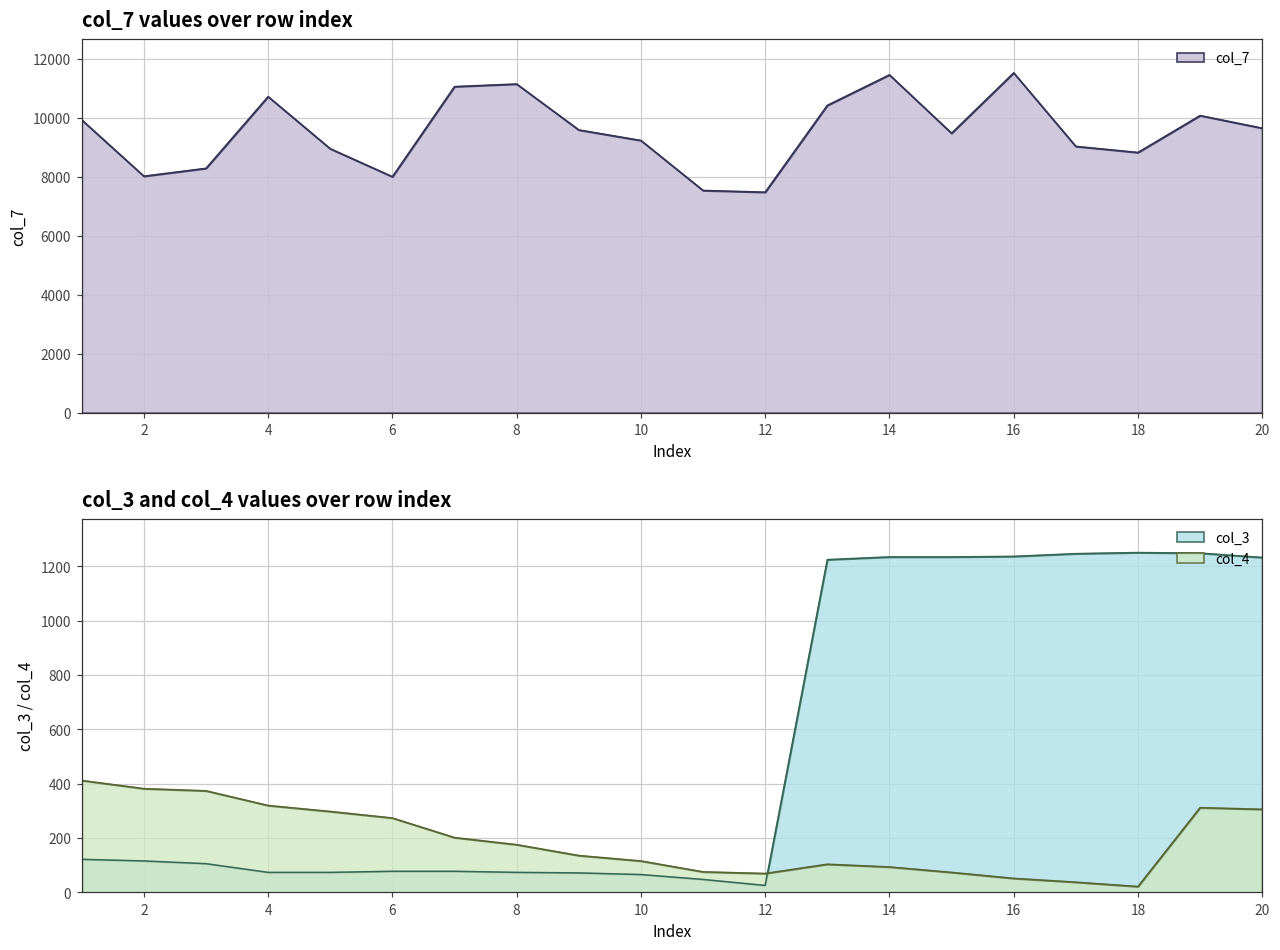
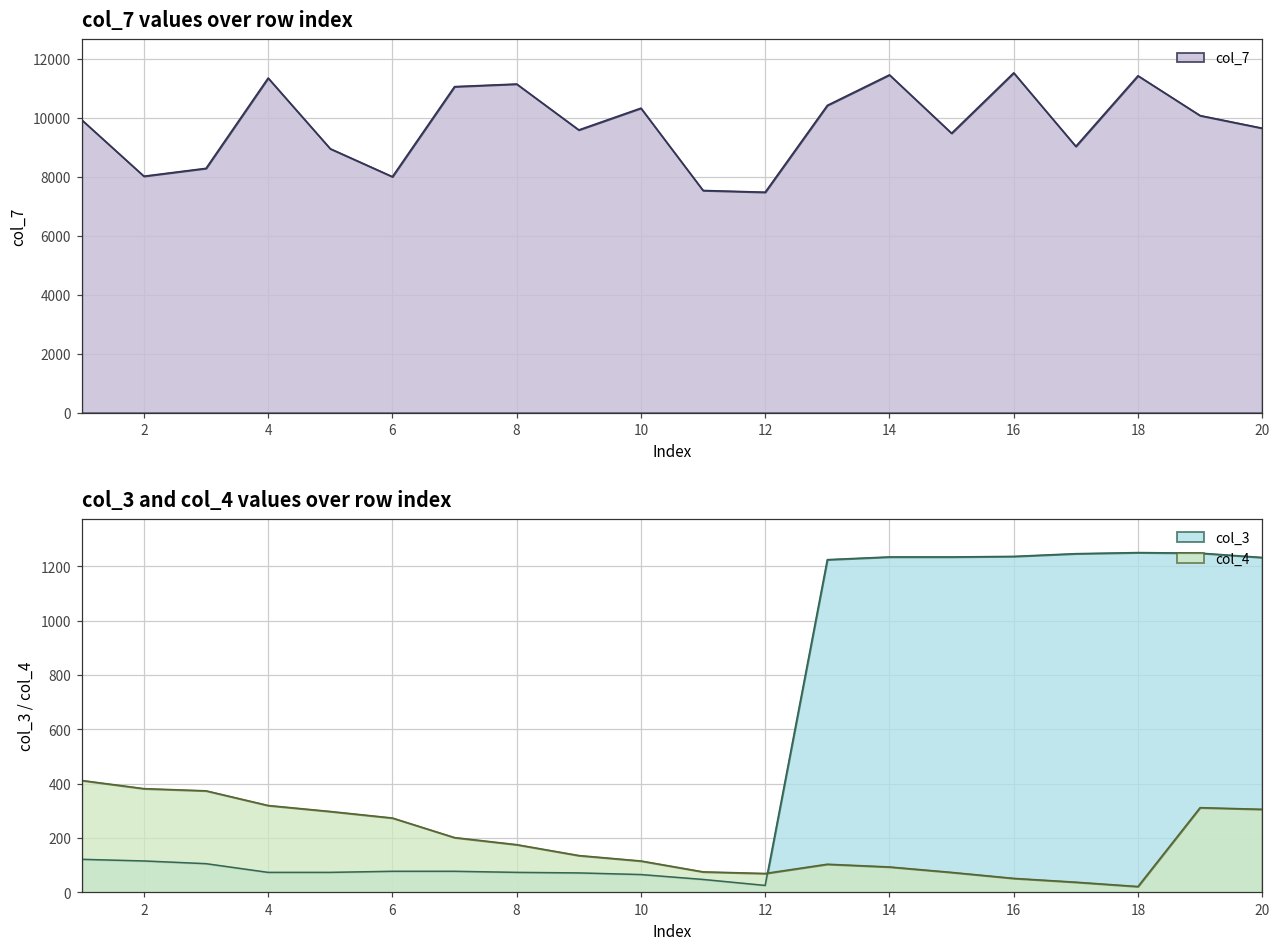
  {
    "col_7 values over row index": {
      "2": 8000,
-     "4": 10700,
+     "4": 11300,
      "6": 8000,
      "8": 11100,
-     "10": 9200,
+     "10": 10300,
      "12": 7500,
      "14": 11400,
      "16": 11500,
-     "18": 8800,
+     "18": 11400,
      "20": 9600
    }
  }
